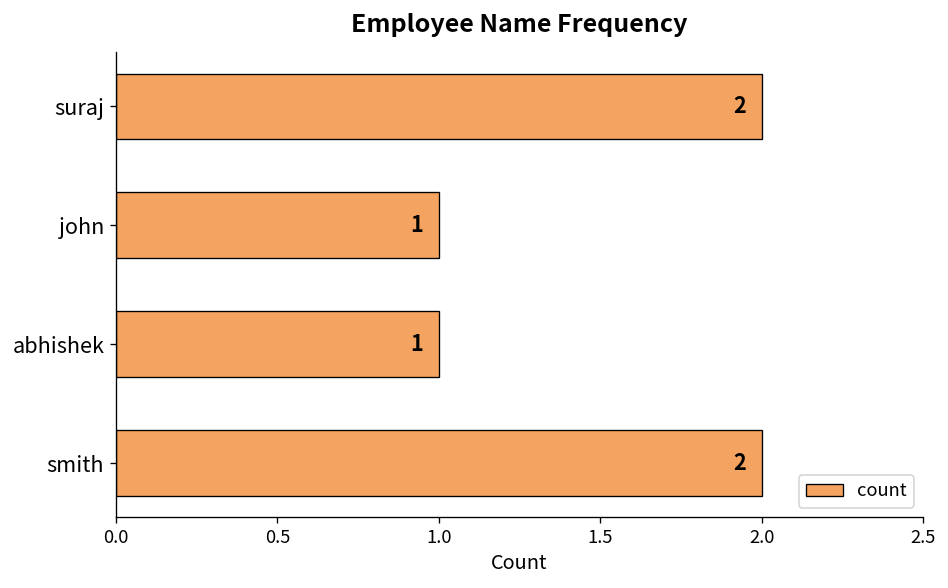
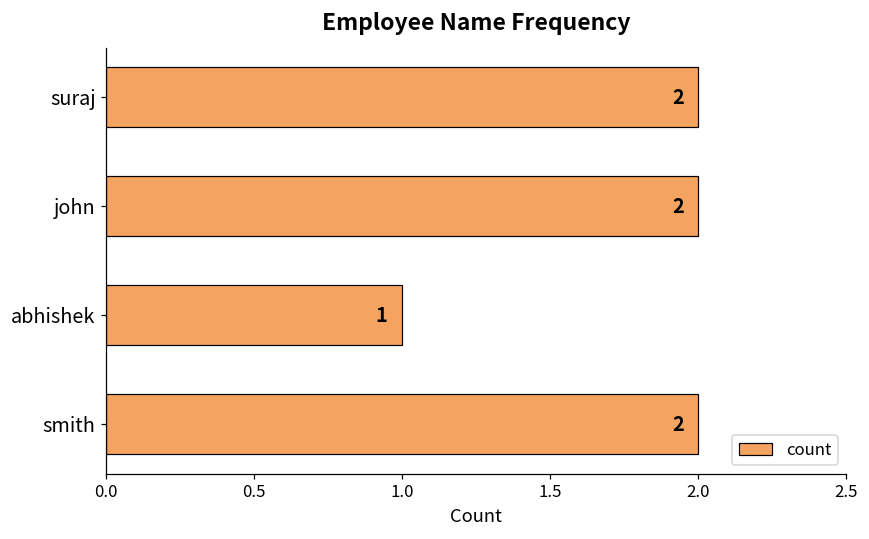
  {
    "suraj": 2,
-   "john": 1,
+   "john": 2,
    "abhishek": 1,
    "smith": 2
  }
